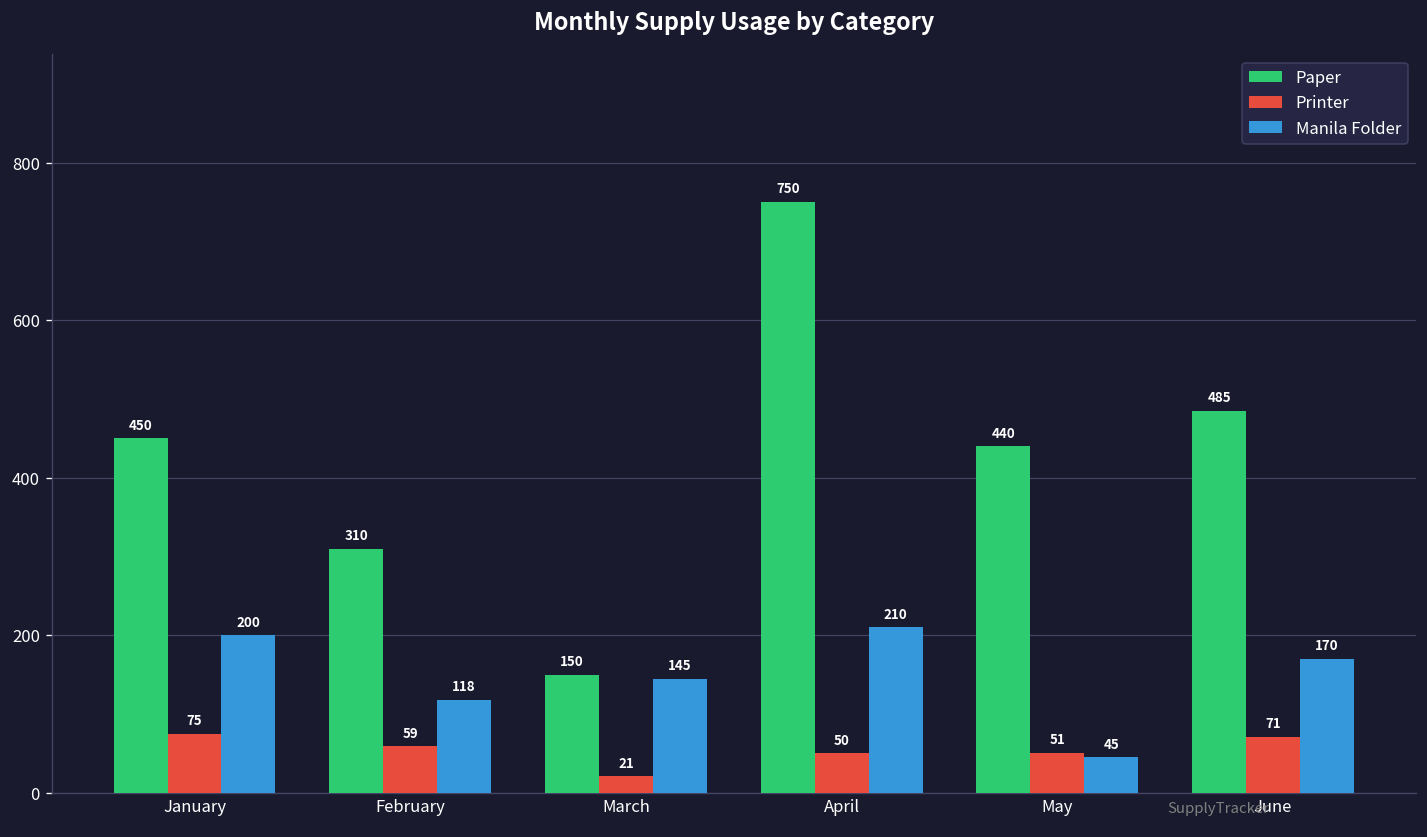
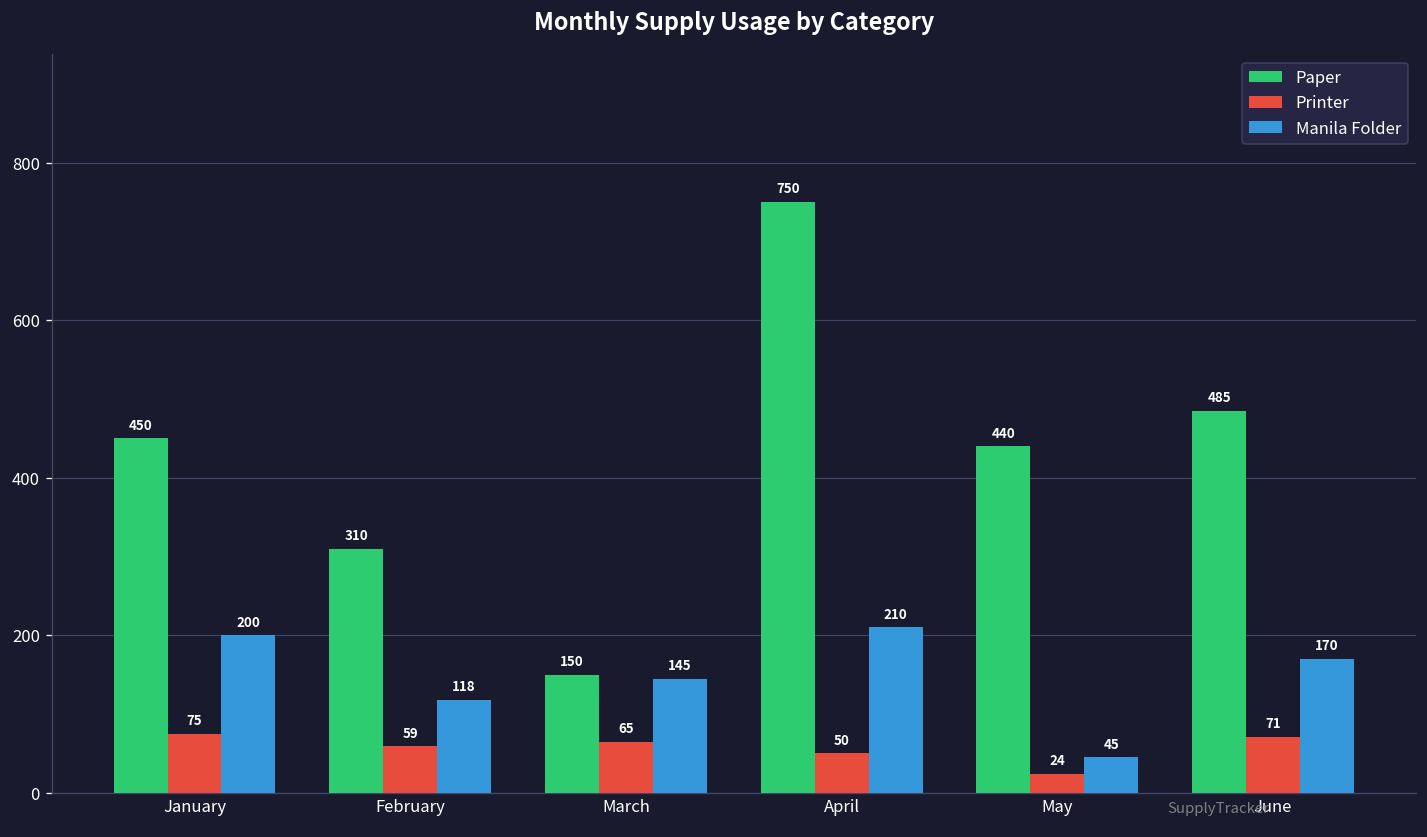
  {
    "Printer": {
      "January": 75,
      "February": 59,
-     "March": 21,
+     "March": 65,
      "April": 50,
-     "May": 51
+     "May": 24
    }
  }
